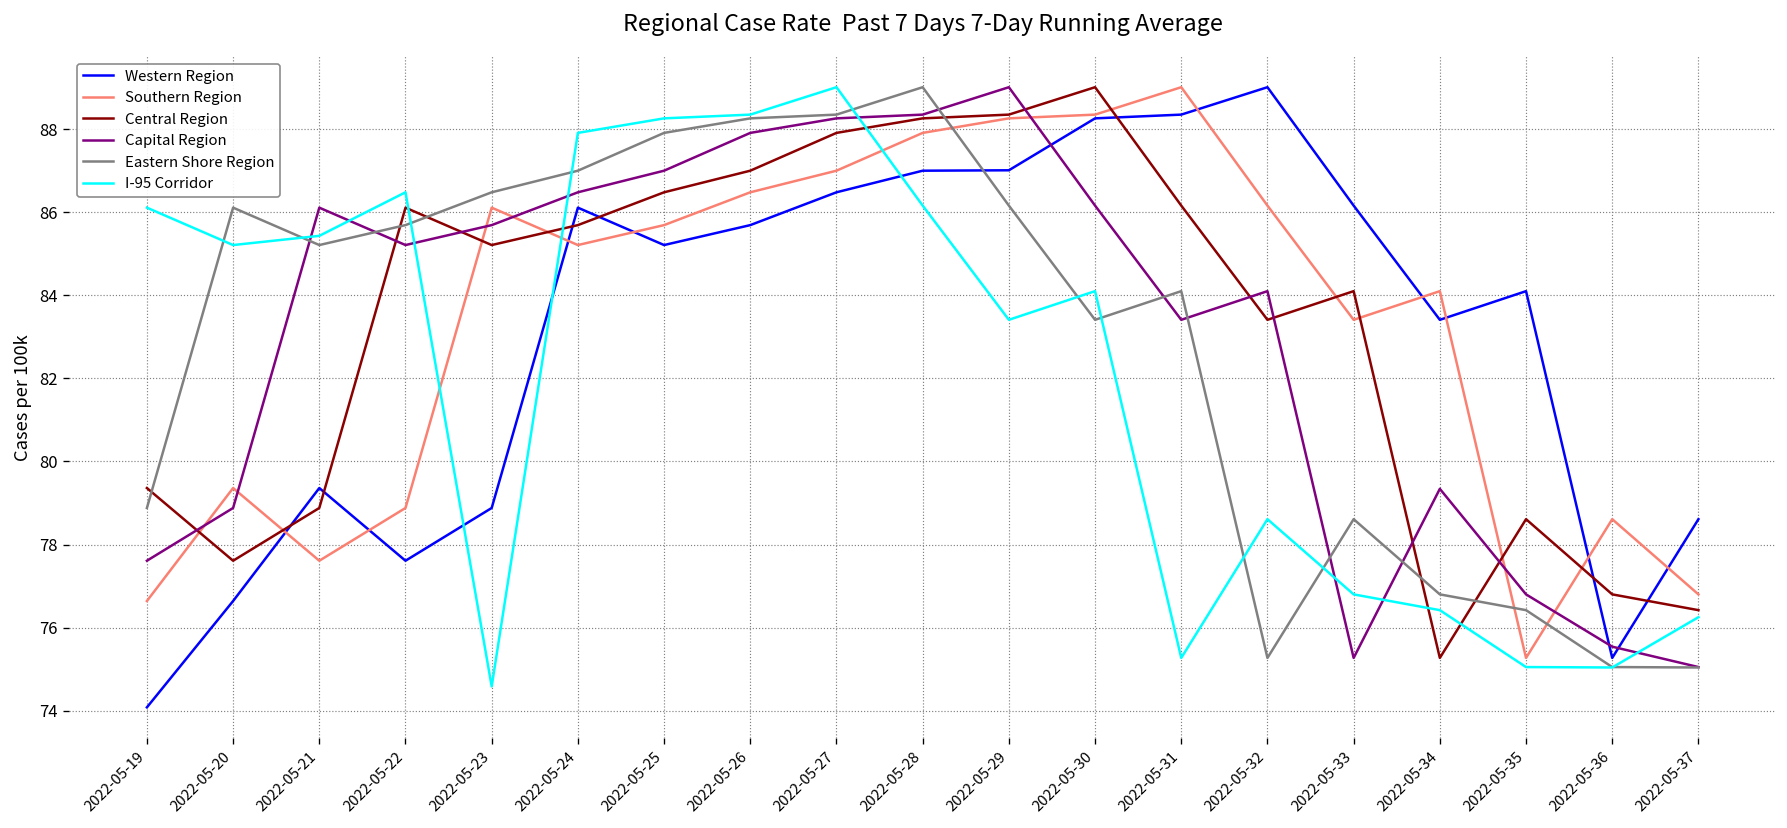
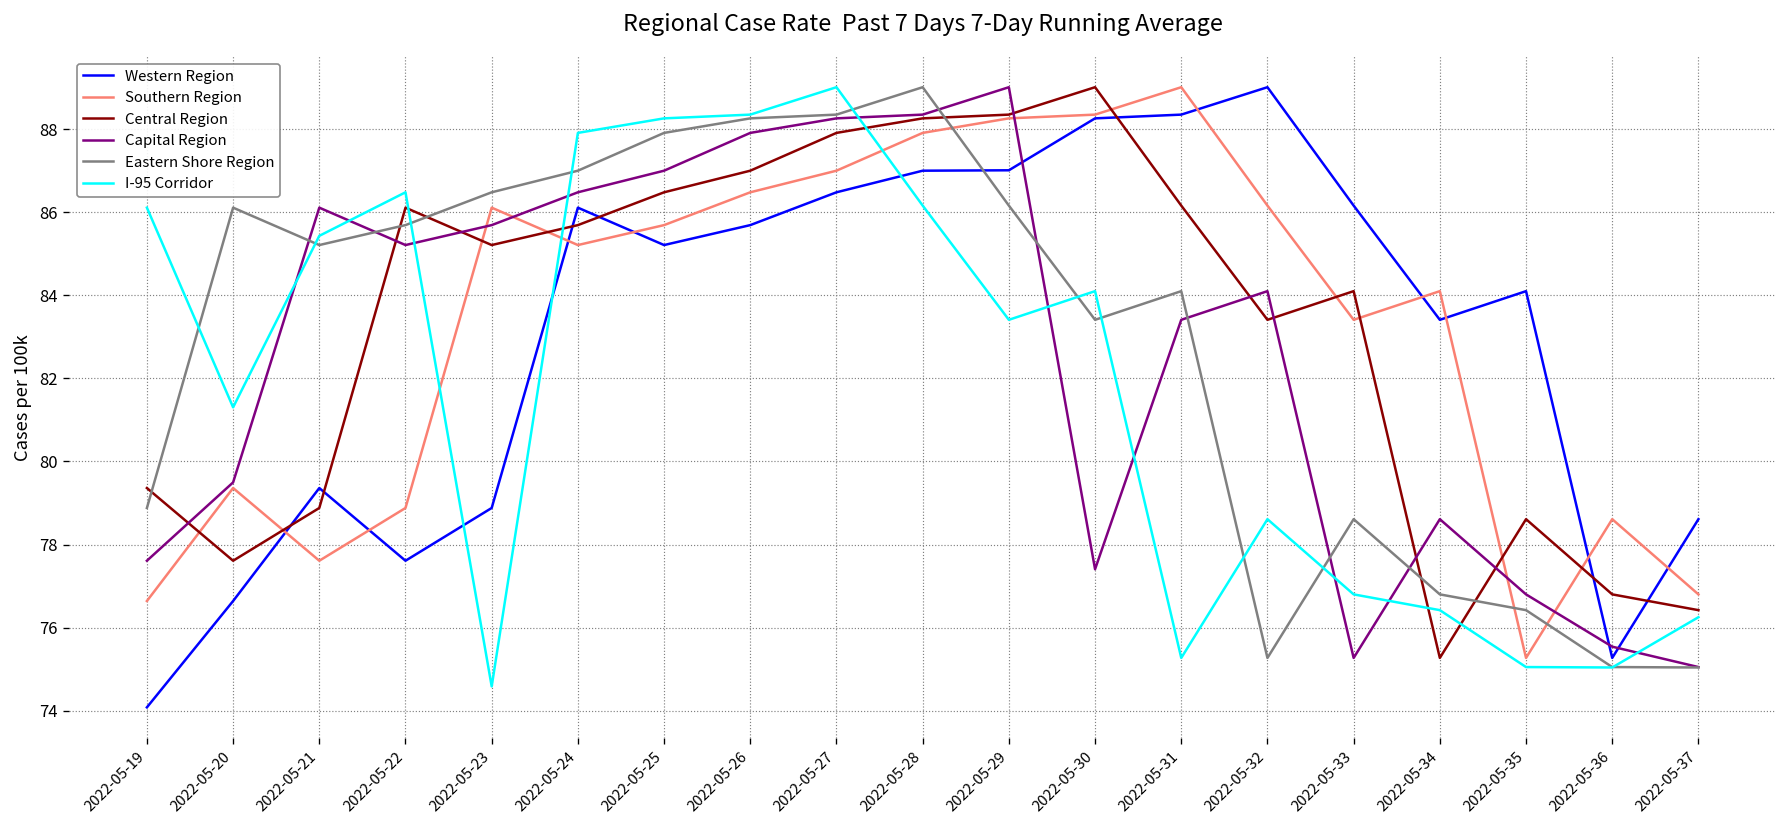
  {
    "Western Region": {
      "2022-05-19": 74.1,
      "2022-05-20": 76.6,
      "2022-05-21": 79.4,
      "2022-05-22": 77.6,
      "2022-05-23": 78.9,
      "2022-05-24": 86.1,
      "2022-05-25": 85.2,
      "2022-05-26": 85.7,
      "2022-05-27": 86.5,
      "2022-05-28": 87.0,
      "2022-05-29": 87.0,
      "2022-05-30": 88.3,
      "2022-05-31": 88.3,
      "2022-05-32": 89.0,
      "2022-05-33": 86.2,
      "2022-05-34": 83.4,
      "2022-05-35": 84.1,
      "2022-05-36": 75.3,
      "2022-05-37": 78.6
    },
    "Southern Region": {
      "2022-05-19": 76.6,
      "2022-05-20": 79.4,
      "2022-05-21": 77.6,
      "2022-05-22": 78.9,
      "2022-05-23": 86.1,
      "2022-05-24": 85.2,
      "2022-05-25": 85.7,
      "2022-05-26": 86.5,
      "2022-05-27": 87.0,
      "2022-05-28": 87.9,
      "2022-05-29": 88.3,
      "2022-05-30": 88.3,
      "2022-05-31": 89.0,
      "2022-05-32": 86.2,
      "2022-05-33": 83.4,
      "2022-05-34": 84.1,
      "2022-05-35": 75.3,
      "2022-05-36": 78.6,
      "2022-05-37": 76.8
    },
    "Central Region": {
      "2022-05-19": 79.4,
      "2022-05-20": 77.6,
      "2022-05-21": 78.9,
      "2022-05-22": 86.1,
      "2022-05-23": 85.2,
      "2022-05-24": 85.7,
      "2022-05-25": 86.5,
      "2022-05-26": 87.0,
      "2022-05-27": 87.9,
      "2022-05-28": 88.3,
      "2022-05-29": 88.3,
      "2022-05-30": 89.0,
      "2022-05-31": 86.2,
      "2022-05-32": 83.4,
      "2022-05-33": 84.1,
      "2022-05-34": 75.3,
      "2022-05-35": 78.6,
      "2022-05-36": 76.8,
      "2022-05-37": 76.4
    },
    "Capital Region": {
      "2022-05-19": 77.6,
-     "2022-05-20": 78.9,
+     "2022-05-20": 79.5,
      "2022-05-21": 86.1,
      "2022-05-22": 85.2,
      "2022-05-23": 85.7,
      "2022-05-24": 86.5,
      "2022-05-25": 87.0,
      "2022-05-26": 87.9,
      "2022-05-27": 88.3,
      "2022-05-28": 88.3,
      "2022-05-29": 89.0,
-     "2022-05-30": 86.2,
+     "2022-05-30": 77.4,
      "2022-05-31": 83.4,
      "2022-05-32": 84.1,
      "2022-05-33": 75.3,
-     "2022-05-34": 79.3,
+     "2022-05-34": 78.6,
      "2022-05-35": 76.8,
      "2022-05-36": 75.5
    },
    "Eastern Shore Region": {
      "2022-05-19": 78.9,
      "2022-05-20": 86.1,
      "2022-05-21": 85.2,
      "2022-05-22": 85.7,
      "2022-05-23": 86.5,
      "2022-05-24": 87.0,
      "2022-05-25": 87.9,
      "2022-05-26": 88.3,
      "2022-05-27": 88.3,
      "2022-05-28": 89.0,
      "2022-05-29": 86.2,
      "2022-05-30": 83.4,
      "2022-05-31": 84.1,
      "2022-05-32": 75.3,
      "2022-05-33": 78.6,
      "2022-05-34": 76.8,
      "2022-05-35": 76.4
    },
    "I-95 Corridor": {
      "2022-05-19": 86.1,
-     "2022-05-20": 85.2,
+     "2022-05-20": 81.3,
      "2022-05-21": 85.4,
      "2022-05-22": 86.5,
      "2022-05-23": 74.6,
      "2022-05-24": 87.9,
      "2022-05-25": 88.3,
      "2022-05-26": 88.3,
      "2022-05-27": 89.0,
      "2022-05-28": 86.2,
      "2022-05-29": 83.4,
      "2022-05-30": 84.1,
      "2022-05-31": 75.3,
      "2022-05-32": 78.6,
      "2022-05-33": 76.8,
      "2022-05-34": 76.4,
      "2022-05-35": 75.0,
      "2022-05-37": 76.3
    }
  }
